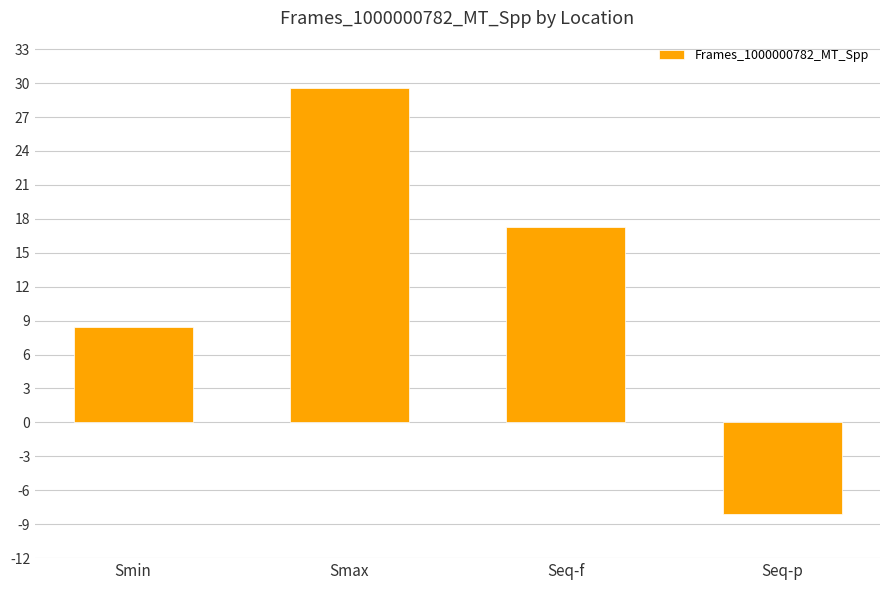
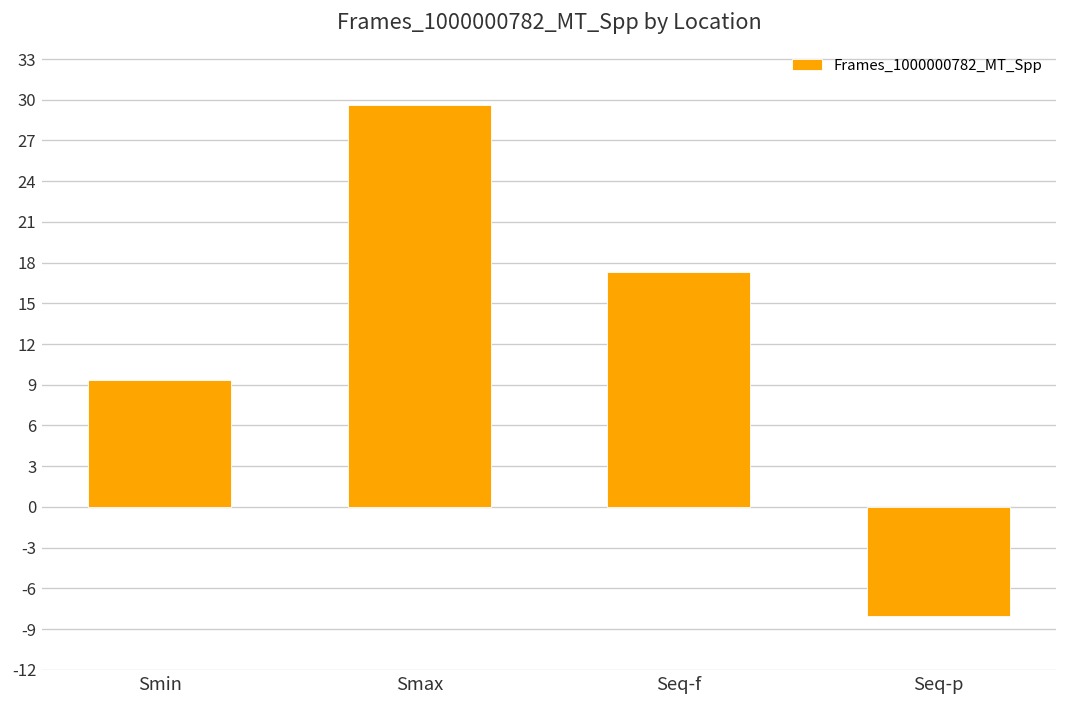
  {
-   "Smin": 8.5,
+   "Smin": 9.4,
    "Smax": 29.6,
    "Seq-f": 17.3,
    "Seq-p": -8.1
  }
